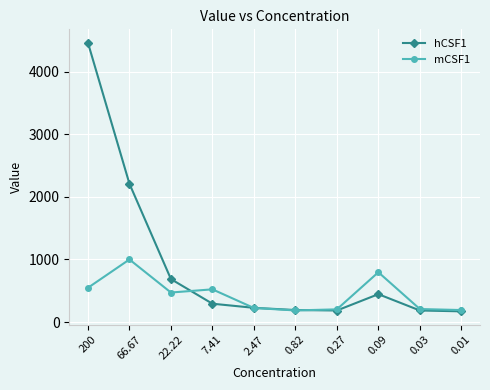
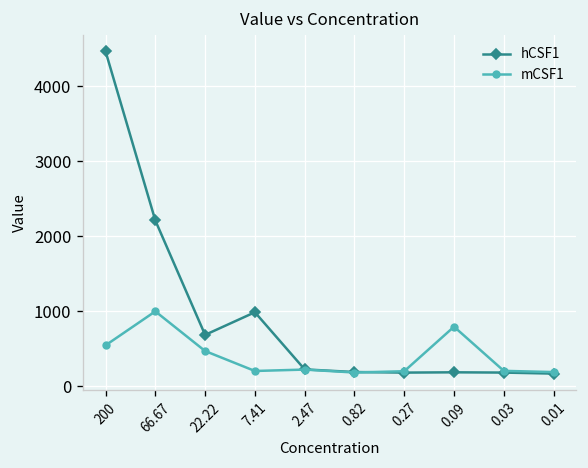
  {
    "hCSF1": {
      "200": 4500,
      "66.67": 2200,
      "22.22": 700,
-     "7.41": 300,
-     "0.09": 400
+     "7.41": 1000,
+     "0.09": 200
    },
    "mCSF1": {
      "200": 500,
      "66.67": 1000,
      "22.22": 500,
-     "7.41": 500,
+     "7.41": 200,
      "0.09": 800
    }
  }
